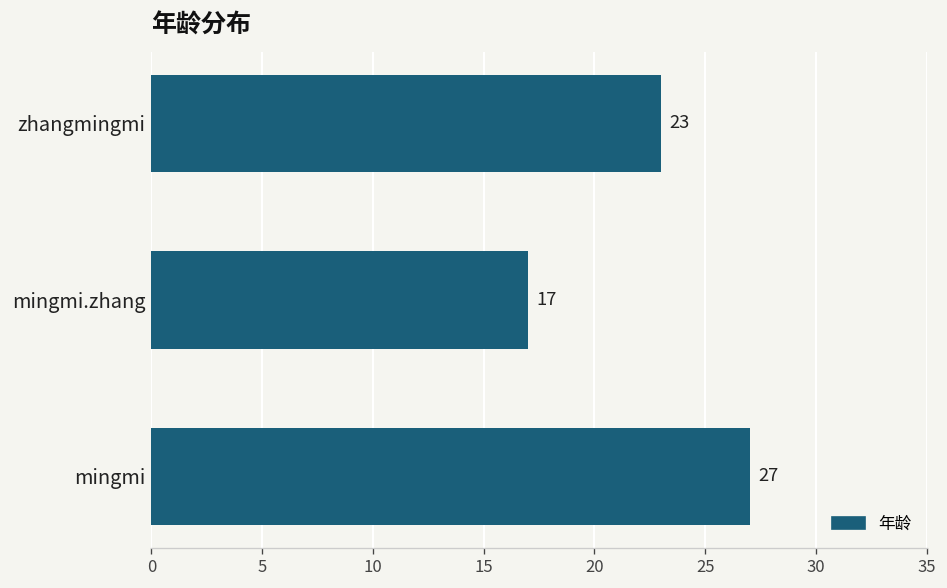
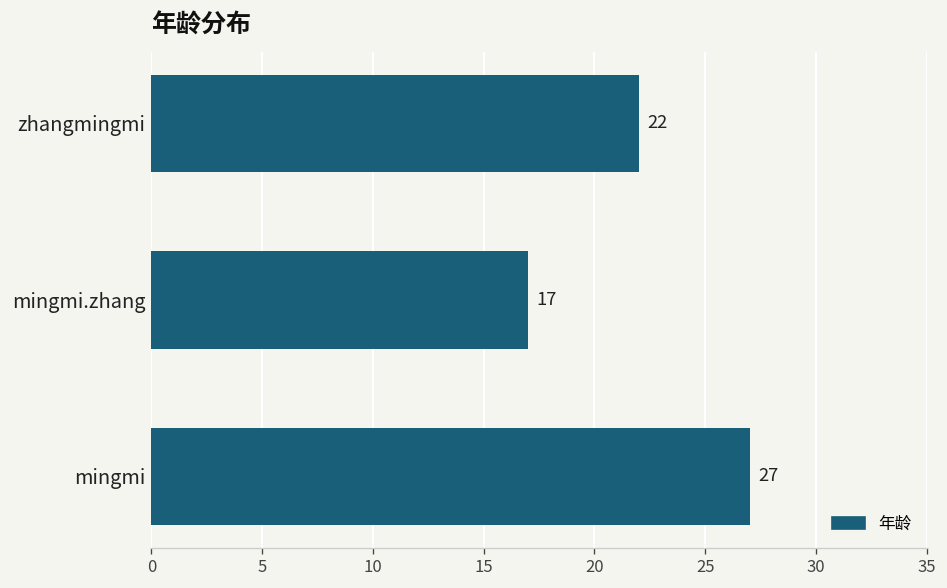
  {
-   "zhangmingmi": 23,
+   "zhangmingmi": 22,
    "mingmi.zhang": 17,
    "mingmi": 27
  }
